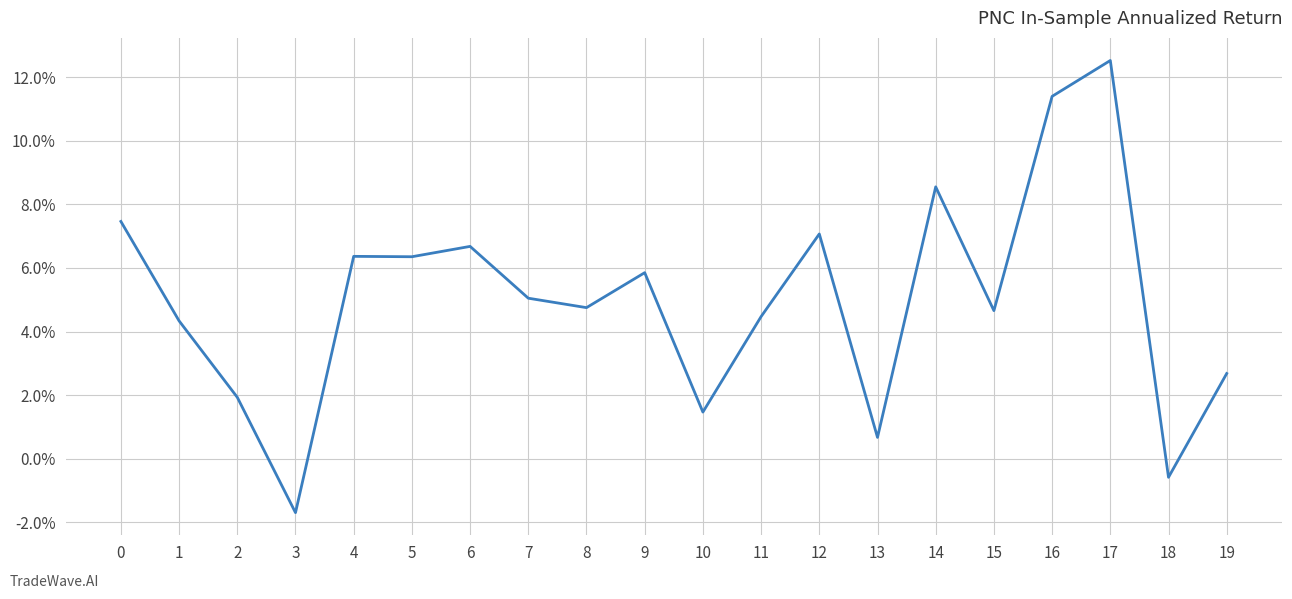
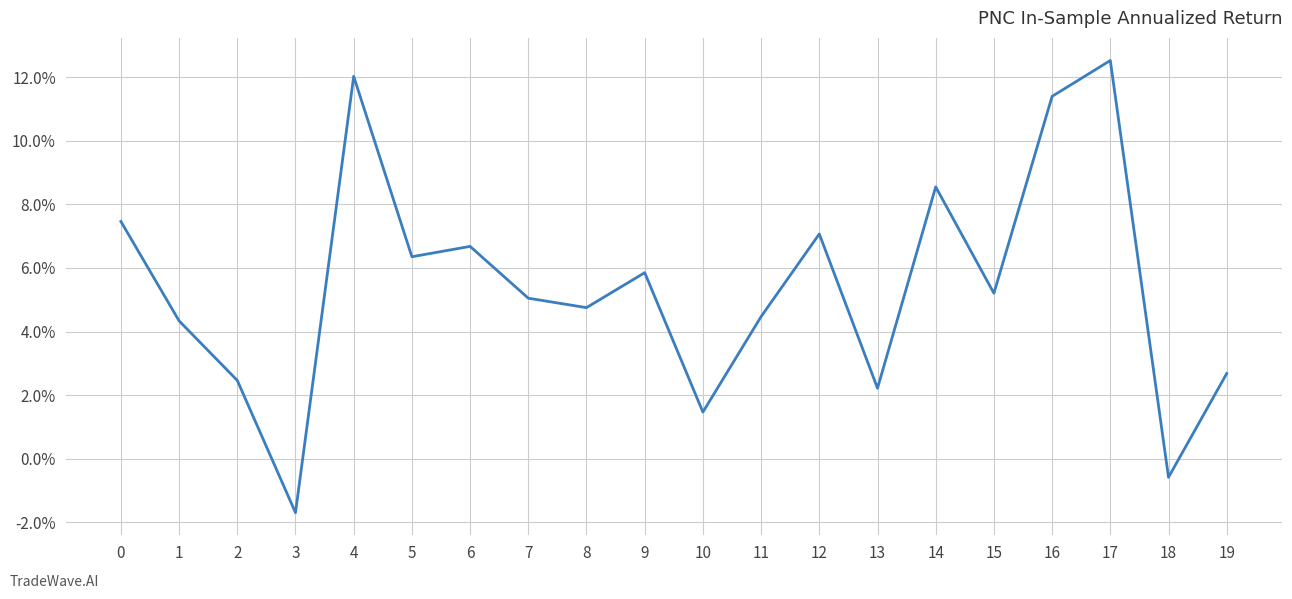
  {
    "0": "7.5%",
    "1": "4.3%",
-   "2": "1.9%",
+   "2": "2.5%",
    "3": "-1.7%",
-   "4": "6.4%",
+   "4": "12.0%",
    "5": "6.4%",
    "6": "6.7%",
    "7": "5.0%",
    "8": "4.8%",
    "9": "5.9%",
    "10": "1.5%",
    "11": "4.5%",
    "12": "7.1%",
-   "13": "0.7%",
+   "13": "2.2%",
    "14": "8.5%",
-   "15": "4.7%",
+   "15": "5.2%",
    "16": "11.4%",
    "17": "12.5%",
    "18": "-0.6%",
    "19": "2.7%"
  }
